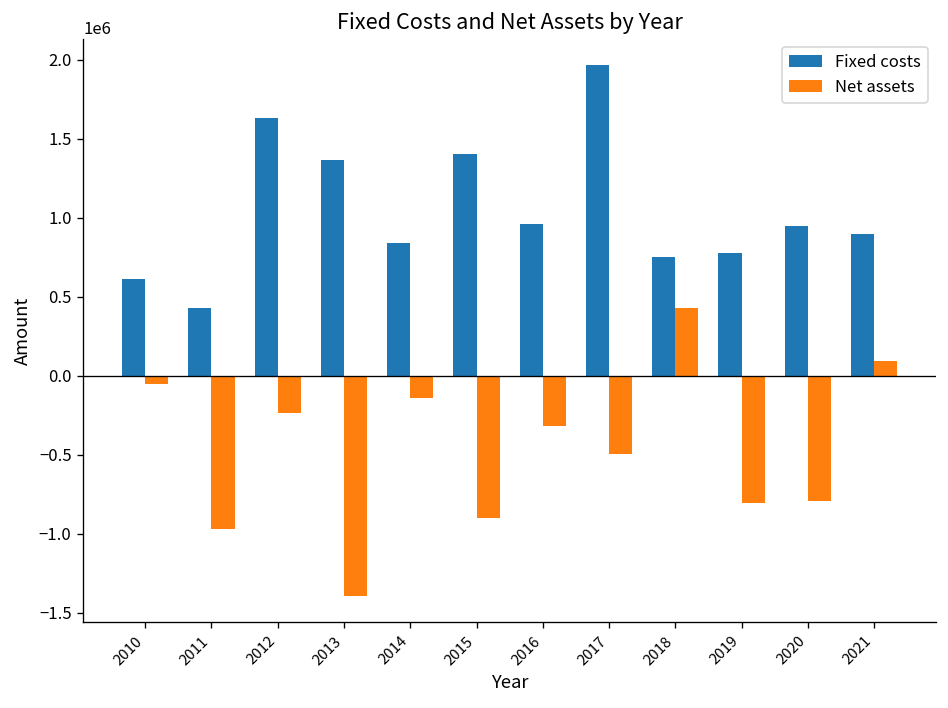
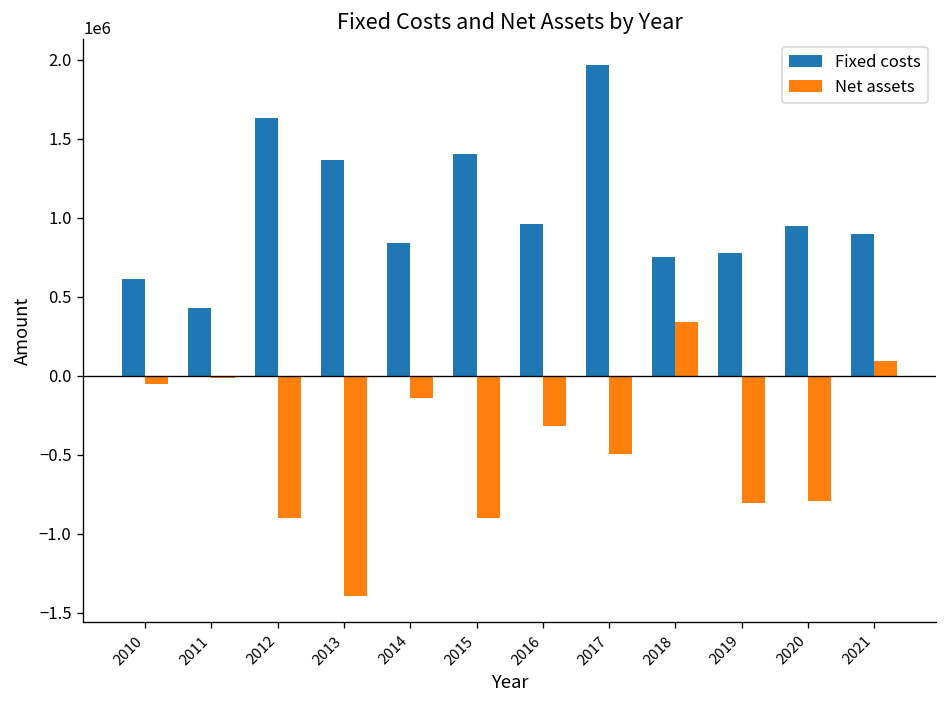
  {
    "Fixed costs": {
      "2010": 610000,
      "2011": 430000,
      "2012": 1630000,
      "2013": 1370000,
      "2014": 840000,
      "2015": 1400000,
      "2016": 960000,
      "2017": 1970000,
      "2018": 750000,
      "2019": 780000,
      "2020": 950000,
      "2021": 900000
    },
    "Net assets": {
      "2010": -60000,
-     "2011": -970000,
-     "2012": -230000,
+     "2011": -20000,
+     "2012": -900000,
      "2013": -1400000,
      "2014": -140000,
      "2015": -900000,
      "2016": -320000,
      "2017": -500000,
-     "2018": 430000,
+     "2018": 340000,
      "2019": -800000,
      "2020": -800000,
      "2021": 90000
    }
  }
